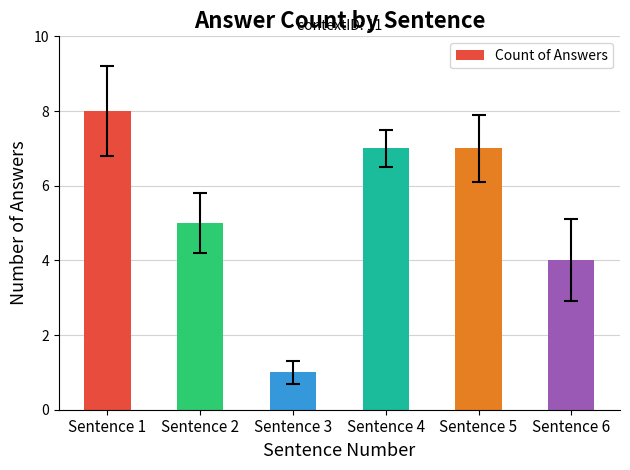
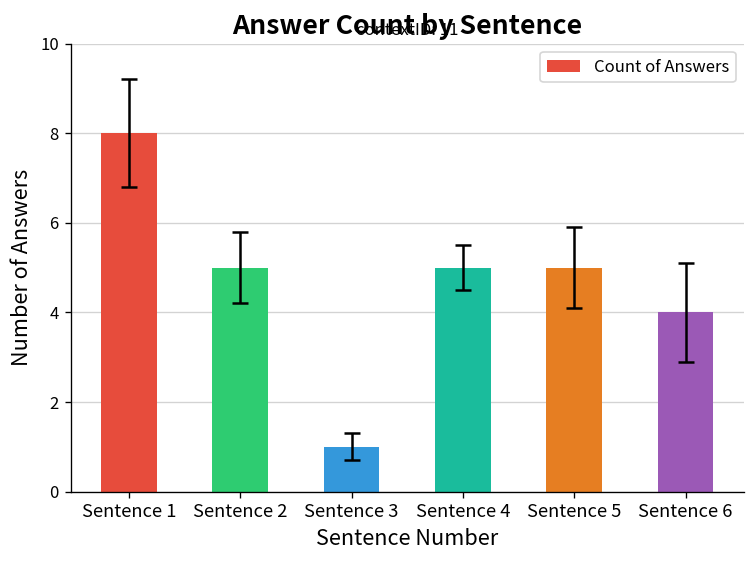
  {
    "Count of Answers": {
      "Sentence 1": 8,
      "Sentence 2": 5,
      "Sentence 3": 1,
-     "Sentence 4": 7,
-     "Sentence 5": 7,
+     "Sentence 4": 5,
+     "Sentence 5": 5,
      "Sentence 6": 4
    }
  }
